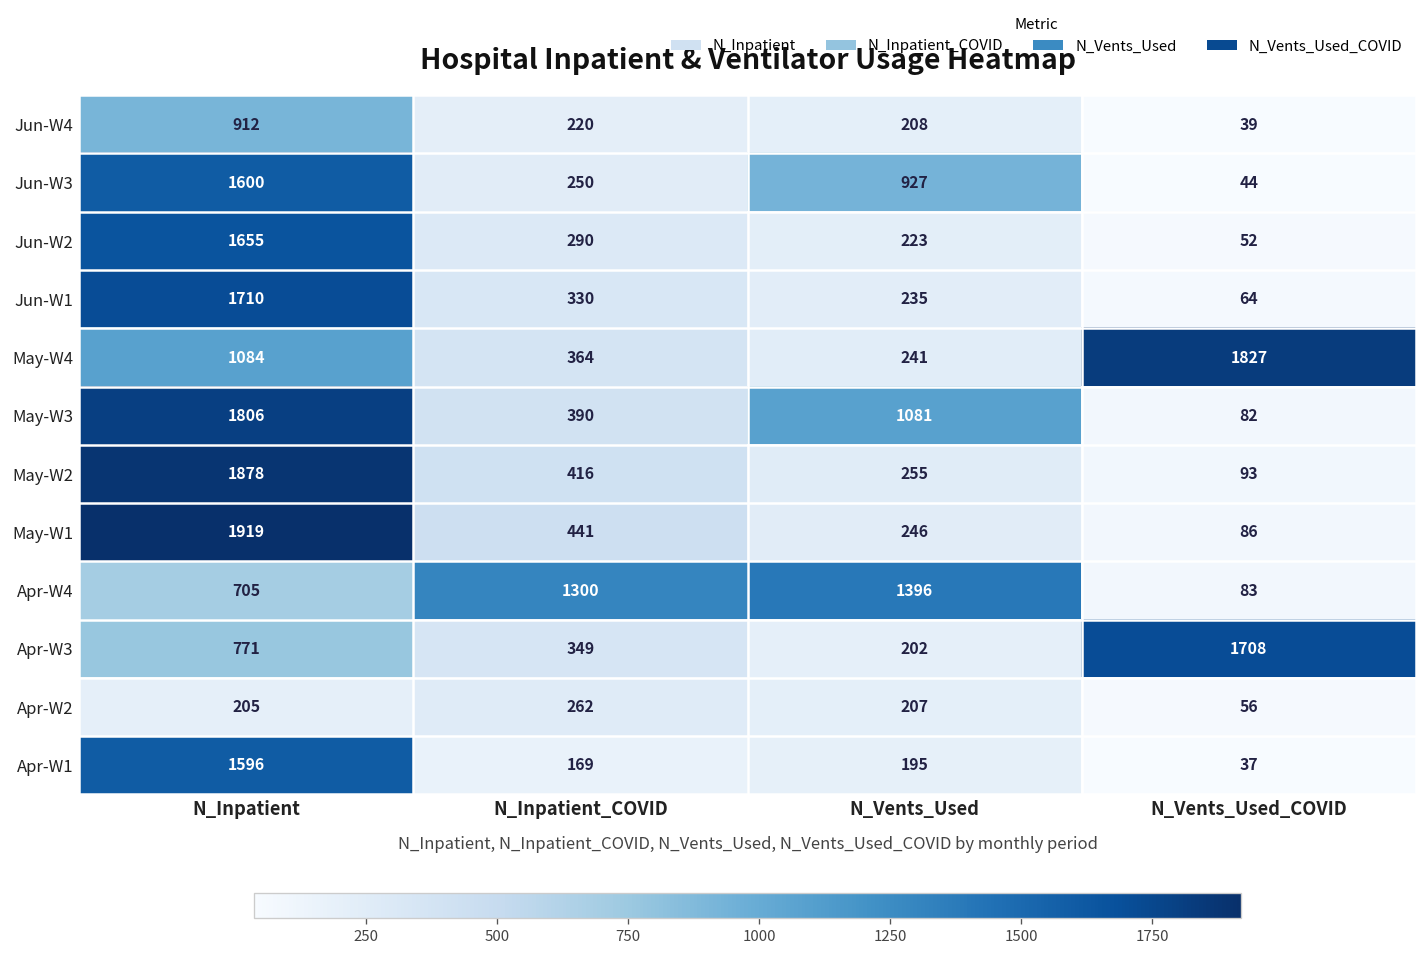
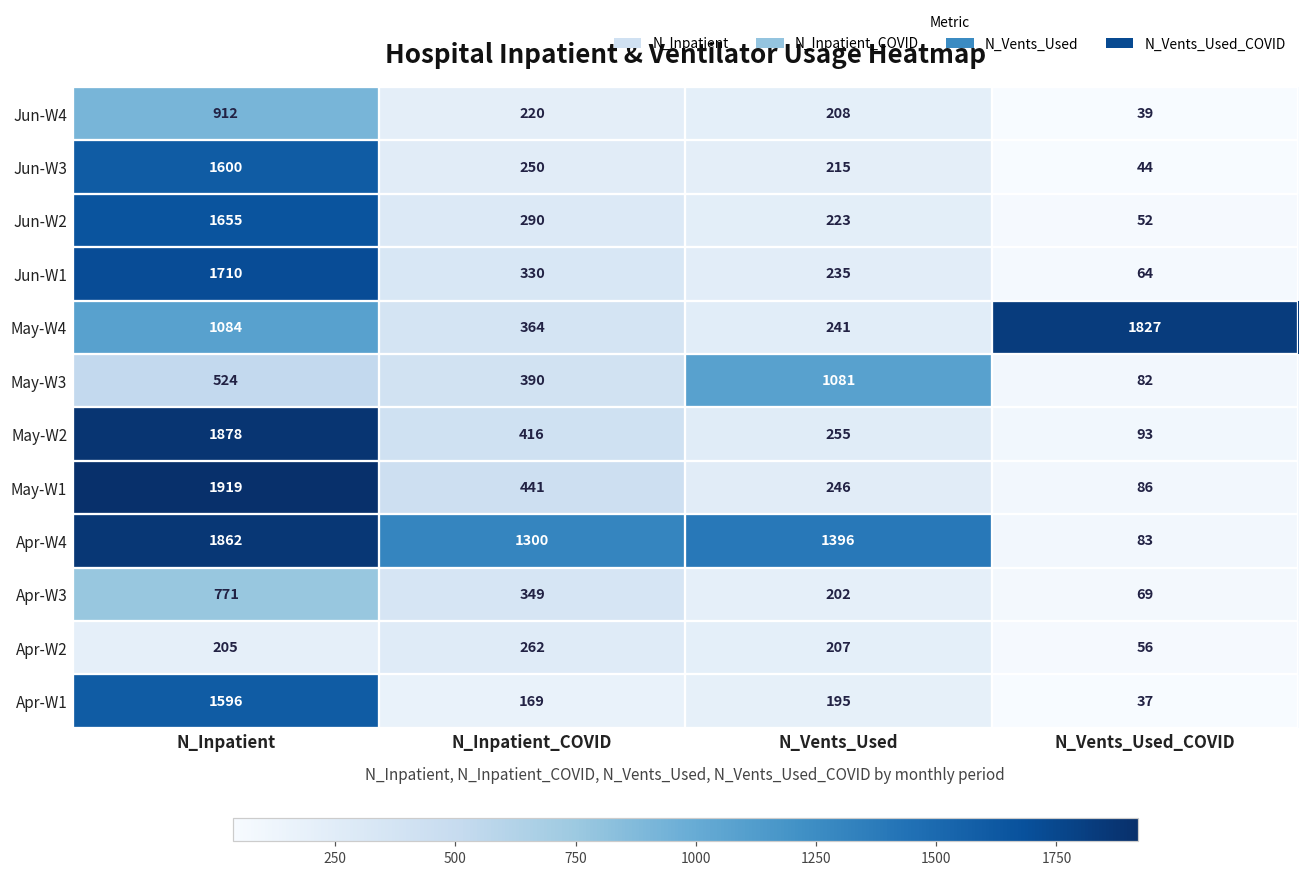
  {
    "Jun-W4": {
      "N_Inpatient": 912,
      "N_Inpatient_COVID": 220,
      "N_Vents_Used": 208,
      "N_Vents_Used_COVID": 39
    },
    "Jun-W3": {
      "N_Inpatient": 1600,
      "N_Inpatient_COVID": 250,
-     "N_Vents_Used": 927,
+     "N_Vents_Used": 215,
      "N_Vents_Used_COVID": 44
    },
    "Jun-W2": {
      "N_Inpatient": 1655,
      "N_Inpatient_COVID": 290,
      "N_Vents_Used": 223,
      "N_Vents_Used_COVID": 52
    },
    "Jun-W1": {
      "N_Inpatient": 1710,
      "N_Inpatient_COVID": 330,
      "N_Vents_Used": 235,
      "N_Vents_Used_COVID": 64
    },
    "May-W4": {
      "N_Inpatient": 1084,
      "N_Inpatient_COVID": 364,
      "N_Vents_Used": 241,
      "N_Vents_Used_COVID": 1827
    },
    "May-W3": {
-     "N_Inpatient": 1806,
+     "N_Inpatient": 524,
      "N_Inpatient_COVID": 390,
      "N_Vents_Used": 1081,
      "N_Vents_Used_COVID": 82
    },
    "May-W2": {
      "N_Inpatient": 1878,
      "N_Inpatient_COVID": 416,
      "N_Vents_Used": 255,
      "N_Vents_Used_COVID": 93
    },
    "May-W1": {
      "N_Inpatient": 1919,
      "N_Inpatient_COVID": 441,
      "N_Vents_Used": 246,
      "N_Vents_Used_COVID": 86
    },
    "Apr-W4": {
-     "N_Inpatient": 705,
+     "N_Inpatient": 1862,
      "N_Inpatient_COVID": 1300,
      "N_Vents_Used": 1396,
      "N_Vents_Used_COVID": 83
    },
    "Apr-W3": {
      "N_Inpatient": 771,
      "N_Inpatient_COVID": 349,
      "N_Vents_Used": 202,
-     "N_Vents_Used_COVID": 1708
+     "N_Vents_Used_COVID": 69
    },
    "Apr-W2": {
      "N_Inpatient": 205,
      "N_Inpatient_COVID": 262,
      "N_Vents_Used": 207,
      "N_Vents_Used_COVID": 56
    },
    "Apr-W1": {
      "N_Inpatient": 1596,
      "N_Inpatient_COVID": 169,
      "N_Vents_Used": 195,
      "N_Vents_Used_COVID": 37
    }
  }
